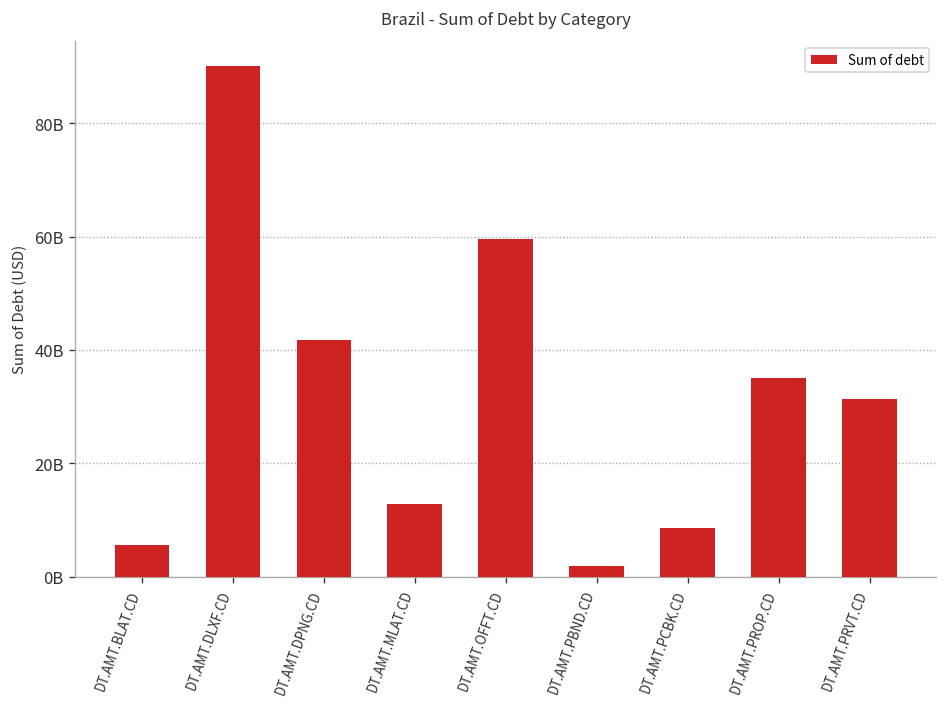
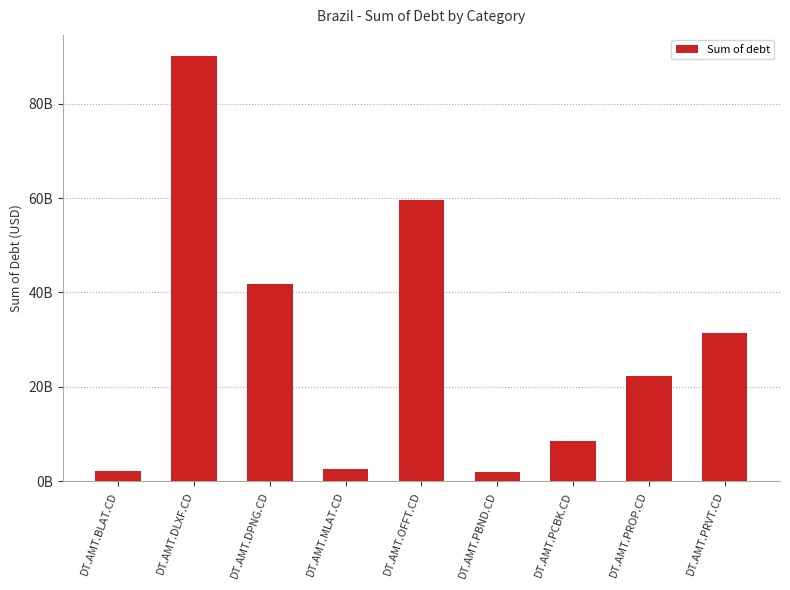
  {
-   "DT.AMT.BLAT.CD": 6000000000,
+   "DT.AMT.BLAT.CD": 2000000000,
    "DT.AMT.DLXF.CD": 90000000000,
    "DT.AMT.DPNG.CD": 42000000000,
-   "DT.AMT.MLAT.CD": 13000000000,
+   "DT.AMT.MLAT.CD": 3000000000,
    "DT.AMT.OFFT.CD": 60000000000,
    "DT.AMT.PBND.CD": 2000000000,
    "DT.AMT.PCBK.CD": 9000000000,
-   "DT.AMT.PROP.CD": 35000000000,
+   "DT.AMT.PROP.CD": 22000000000,
    "DT.AMT.PRVT.CD": 31000000000
  }
